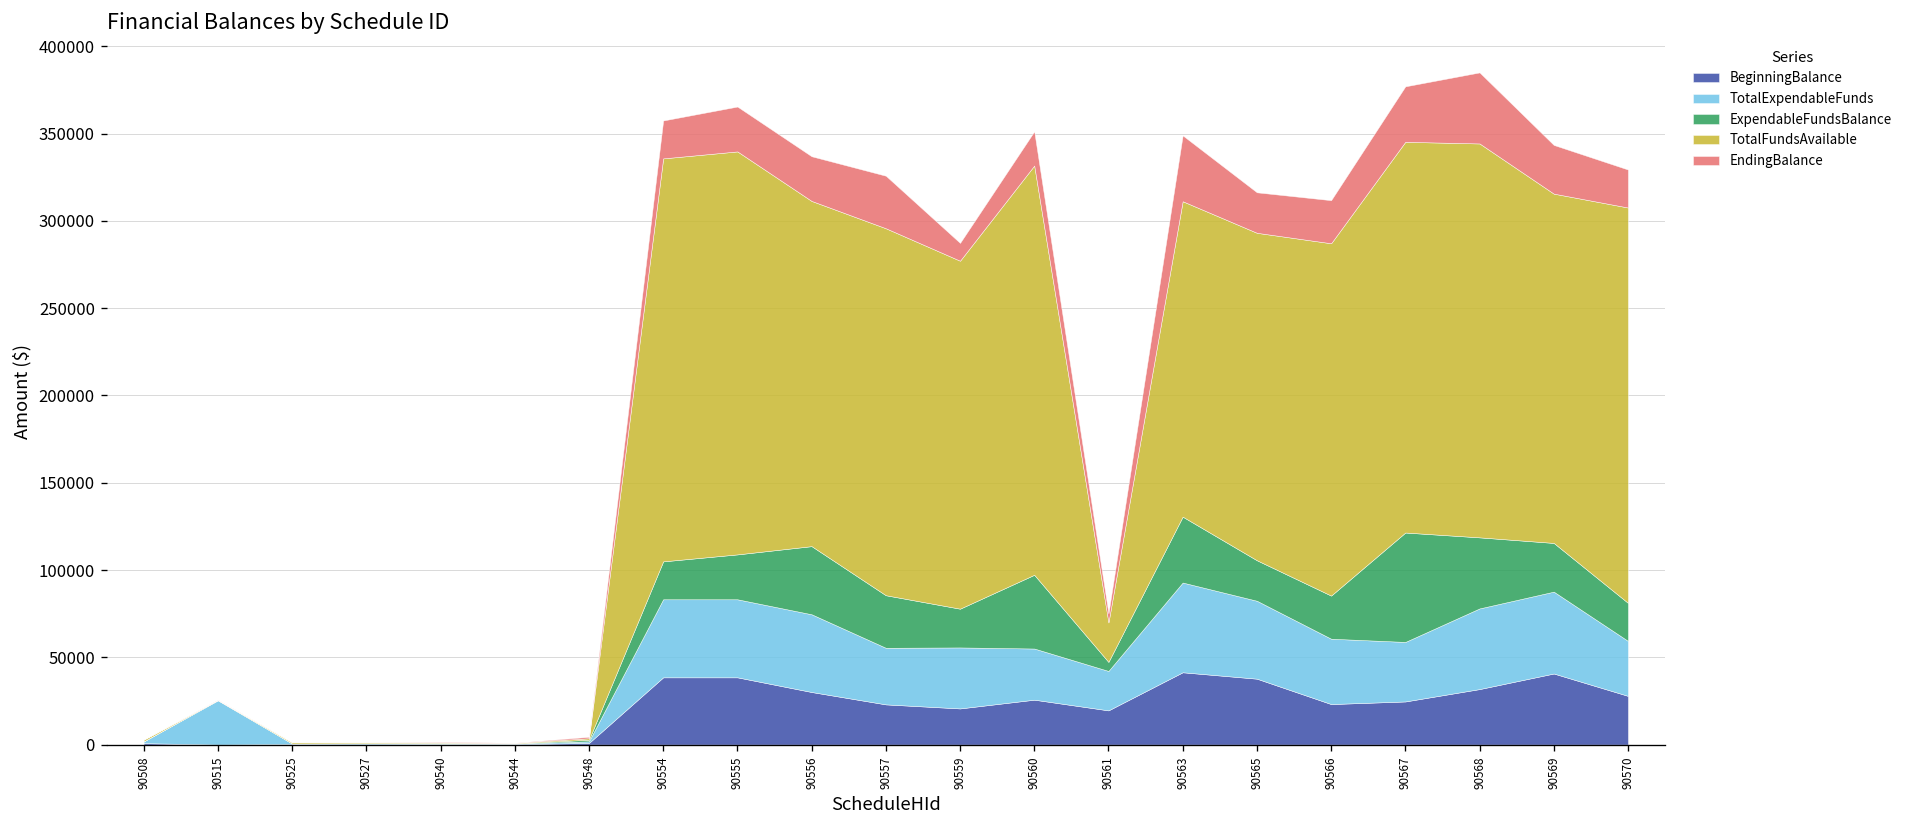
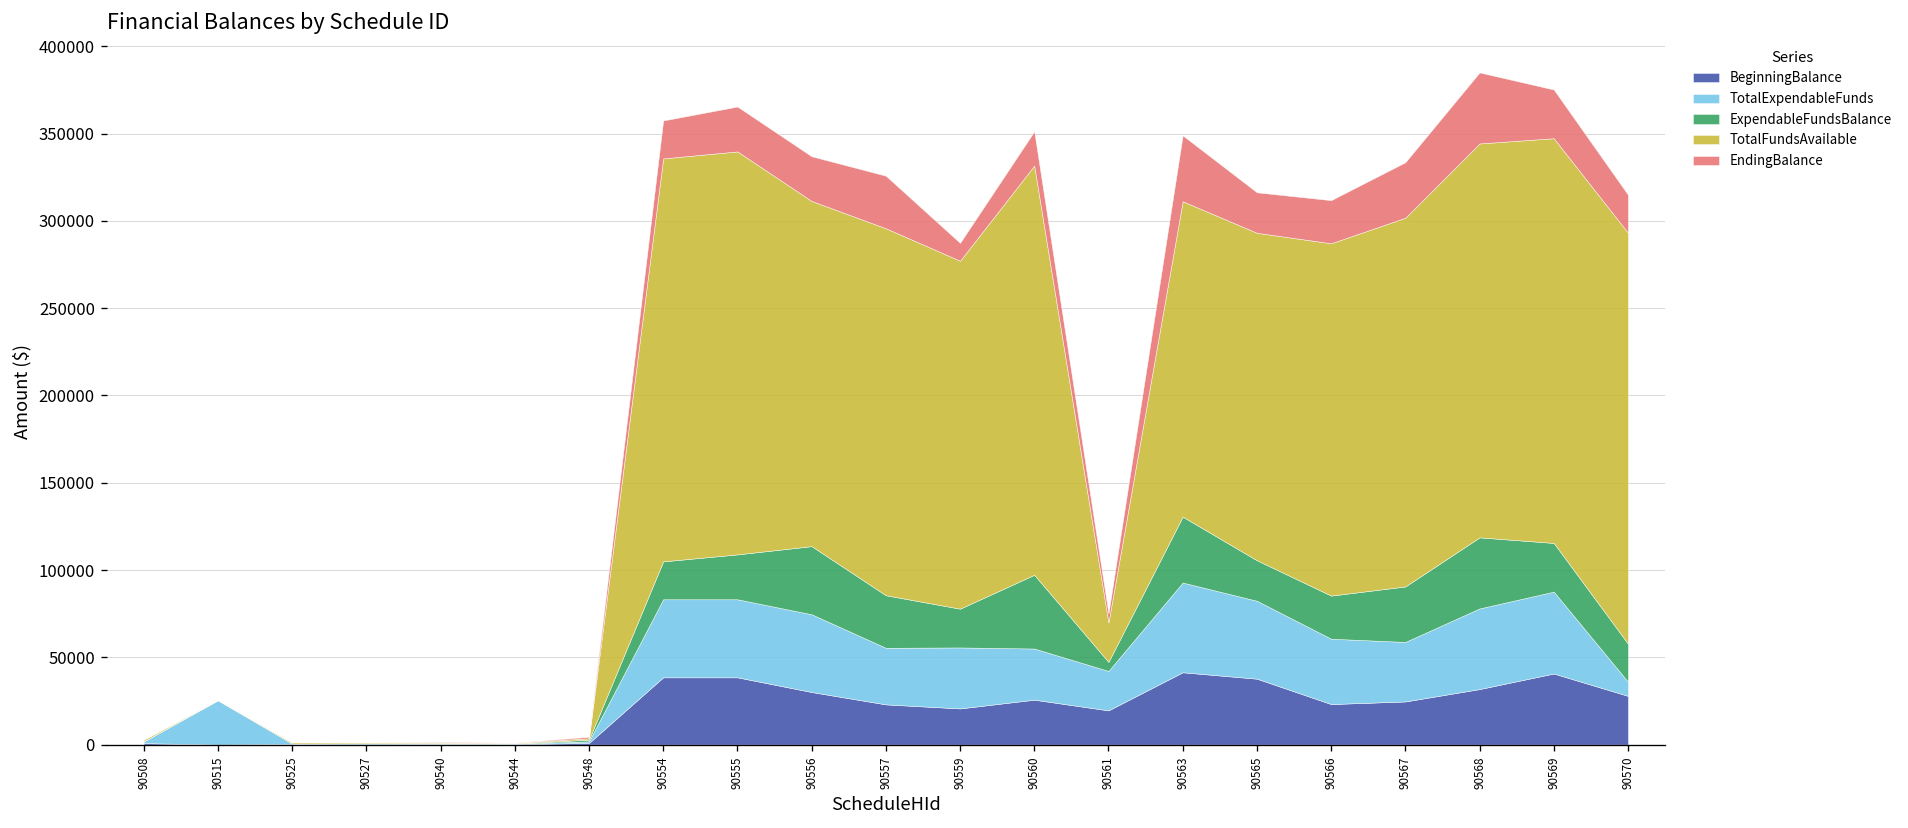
  {
    "BeginningBalance": {
      "90515": 0,
      "90554": 39000,
      "90555": 39000,
      "90556": 30000,
      "90557": 23000,
      "90559": 21000,
      "90560": 26000,
      "90561": 20000,
      "90563": 41000,
      "90565": 38000,
      "90566": 23000,
      "90567": 25000,
      "90568": 32000,
      "90569": 41000,
      "90570": 28000
    },
    "TotalExpendableFunds": {
      "90554": 45000,
      "90555": 45000,
      "90556": 45000,
      "90557": 32000,
      "90559": 35000,
      "90560": 29000,
      "90561": 23000,
      "90563": 51000,
      "90565": 45000,
      "90566": 37000,
      "90567": 34000,
      "90568": 46000,
      "90569": 47000,
-     "90570": 32000
+     "90570": 8000
    },
    "ExpendableFundsBalance": {
      "90554": 22000,
      "90555": 26000,
      "90556": 39000,
      "90557": 30000,
      "90559": 22000,
      "90560": 42000,
      "90561": 5000,
      "90563": 38000,
      "90565": 23000,
      "90566": 25000,
-     "90567": 63000,
+     "90567": 32000,
      "90568": 41000,
      "90569": 28000,
      "90570": 22000
    },
    "TotalFundsAvailable": {
      "90554": 231000,
      "90555": 231000,
      "90556": 198000,
      "90557": 210000,
      "90559": 199000,
      "90560": 234000,
      "90561": 23000,
      "90563": 181000,
      "90565": 188000,
      "90566": 202000,
-     "90567": 224000,
+     "90567": 211000,
      "90568": 226000,
-     "90569": 200000,
-     "90570": 227000
+     "90569": 232000,
+     "90570": 235000
    },
    "EndingBalance": {
      "90554": 22000,
      "90555": 26000,
      "90556": 26000,
      "90557": 30000,
      "90559": 10000,
      "90560": 20000,
      "90561": 5000,
      "90563": 38000,
      "90565": 23000,
      "90566": 25000,
      "90567": 32000,
      "90568": 41000,
      "90569": 28000,
      "90570": 22000
    }
  }
